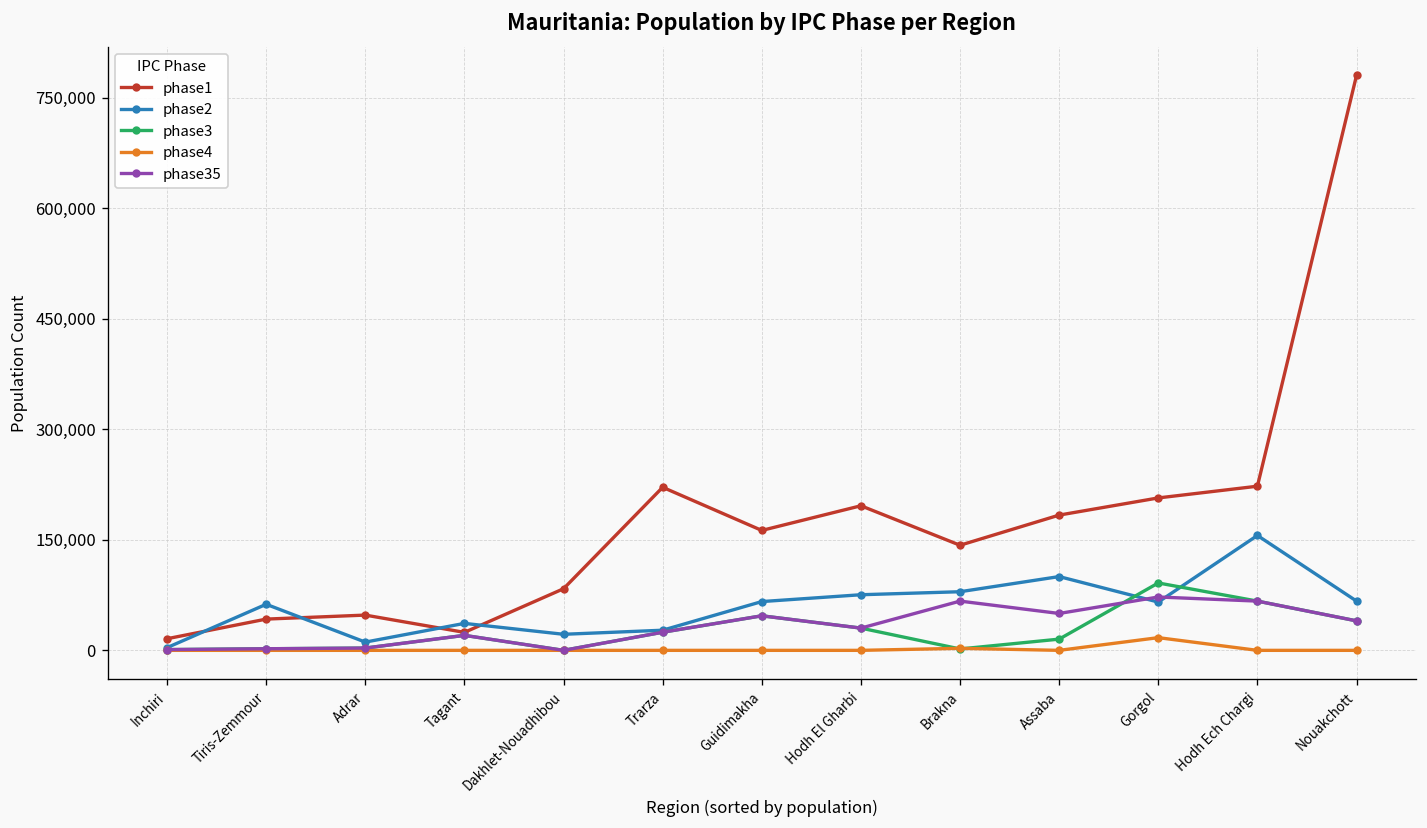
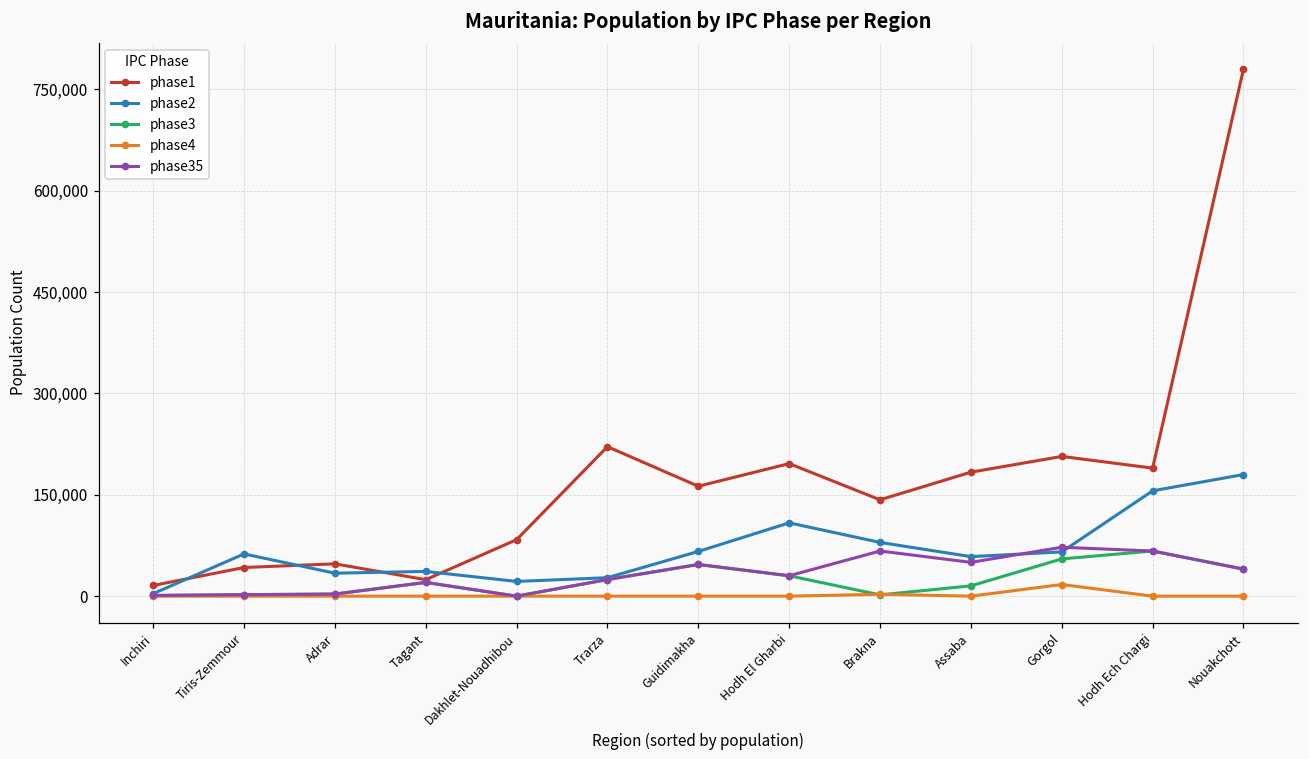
  {
    "phase1": {
      "Inchiri": "20,000",
      "Tiris-Zemmour": "40,000",
      "Adrar": "50,000",
      "Dakhlet-Nouadhibou": "80,000",
      "Trarza": "220,000",
      "Guidimakha": "160,000",
      "Hodh El Gharbi": "200,000",
      "Brakna": "140,000",
      "Assaba": "180,000",
      "Gorgol": "210,000",
-     "Hodh Ech Chargi": "220,000",
+     "Hodh Ech Chargi": "190,000",
      "Nouakchott": "780,000"
    },
    "phase2": {
      "Tiris-Zemmour": "60,000",
-     "Adrar": "10,000",
+     "Adrar": "30,000",
      "Tagant": "40,000",
      "Dakhlet-Nouadhibou": "20,000",
      "Guidimakha": "70,000",
-     "Hodh El Gharbi": "80,000",
+     "Hodh El Gharbi": "110,000",
      "Brakna": "80,000",
-     "Assaba": "100,000",
+     "Assaba": "60,000",
      "Gorgol": "70,000",
      "Hodh Ech Chargi": "160,000",
-     "Nouakchott": "70,000"
+     "Nouakchott": "180,000"
    },
    "phase3": {
      "Assaba": "20,000",
-     "Gorgol": "90,000"
+     "Gorgol": "60,000"
    },
    "phase4": {
      "Tagant": "0",
      "Trarza": "0",
      "Guidimakha": "0",
      "Hodh El Gharbi": "0",
      "Assaba": "0",
      "Gorgol": "20,000",
      "Hodh Ech Chargi": "0",
      "Nouakchott": "0"
    },
    "phase35": {
      "Brakna": "70,000",
      "Assaba": "50,000",
      "Gorgol": "70,000"
    }
  }
